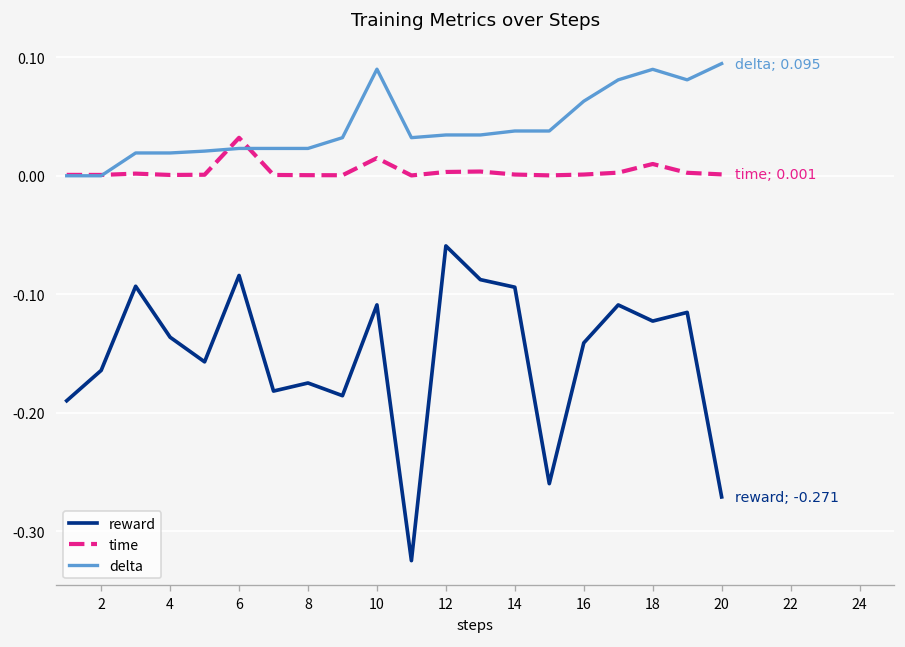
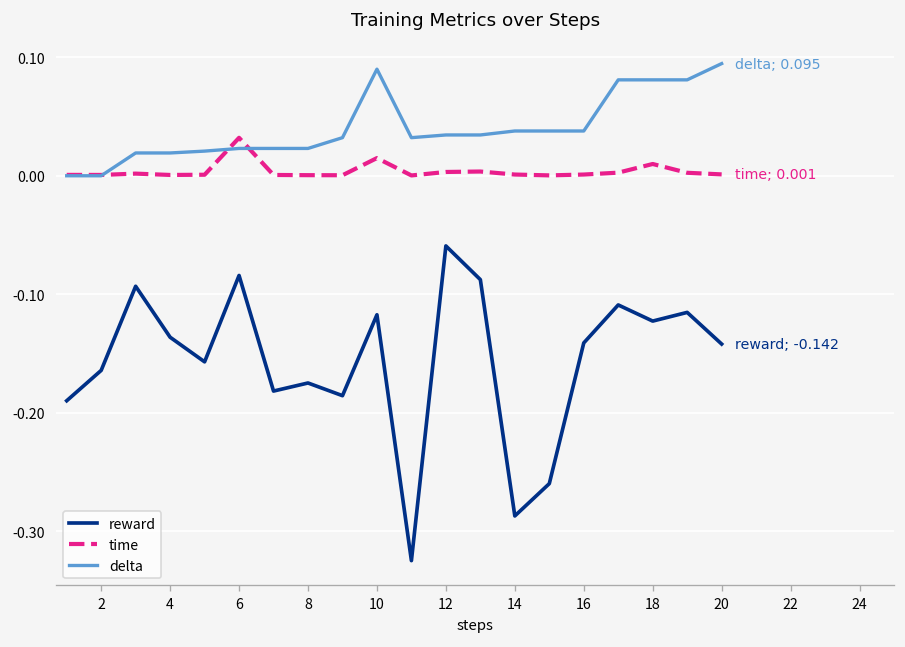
  {
    "reward": {
-     "10": -0.11,
-     "14": -0.09,
-     "20": -0.271
+     "10": -0.12,
+     "14": -0.29,
+     "20": -0.142
    },
    "time": {
      "20": 0.001
    },
    "delta": {
      "4": 0.02,
      "6": 0.02,
      "8": 0.02,
      "10": 0.09,
      "12": 0.03,
      "14": 0.04,
-     "16": 0.06,
-     "18": 0.09
+     "16": 0.04,
+     "18": 0.08
    }
  }
